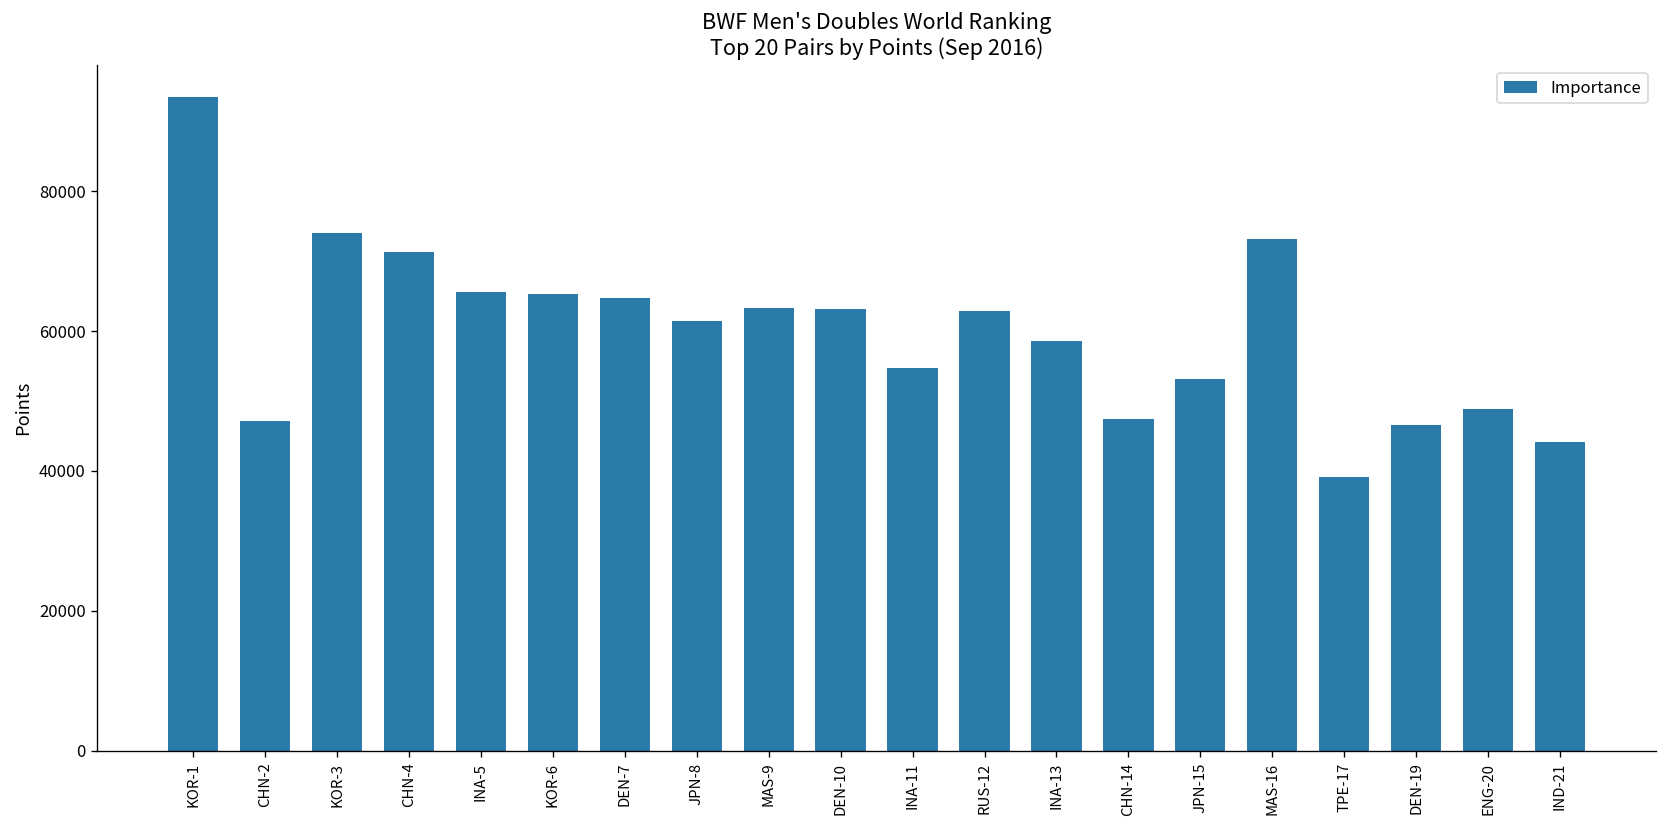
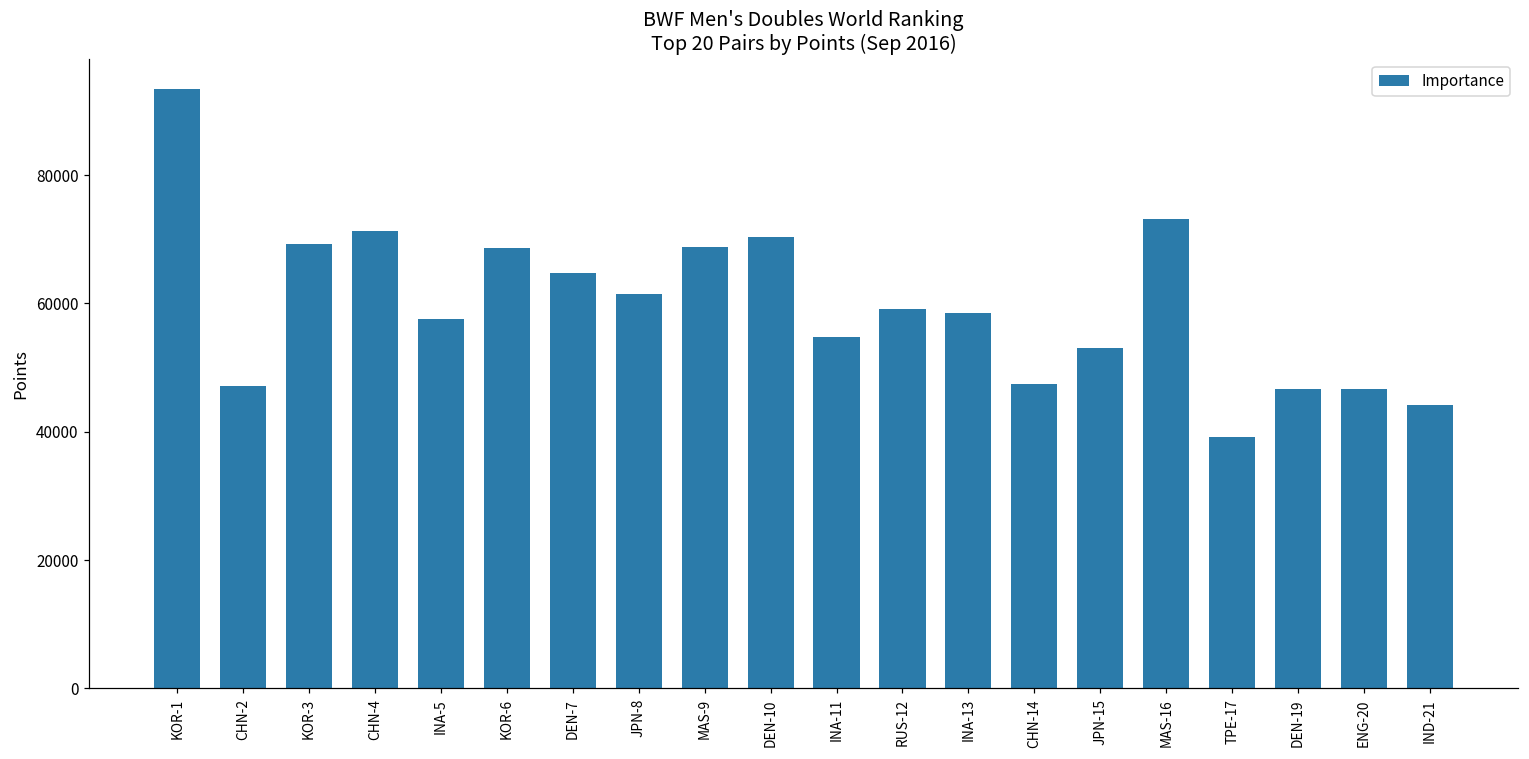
  {
    "KOR-1": 93000,
    "CHN-2": 47000,
-   "KOR-3": 74000,
+   "KOR-3": 69000,
    "CHN-4": 71000,
-   "INA-5": 66000,
-   "KOR-6": 65000,
+   "INA-5": 58000,
+   "KOR-6": 69000,
    "DEN-7": 65000,
    "JPN-8": 61000,
-   "MAS-9": 63000,
-   "DEN-10": 63000,
+   "MAS-9": 69000,
+   "DEN-10": 70000,
    "INA-11": 55000,
-   "RUS-12": 63000,
+   "RUS-12": 59000,
    "INA-13": 59000,
    "CHN-14": 47000,
    "JPN-15": 53000,
    "MAS-16": 73000,
    "TPE-17": 39000,
    "DEN-19": 47000,
-   "ENG-20": 49000,
+   "ENG-20": 47000,
    "IND-21": 44000
  }
